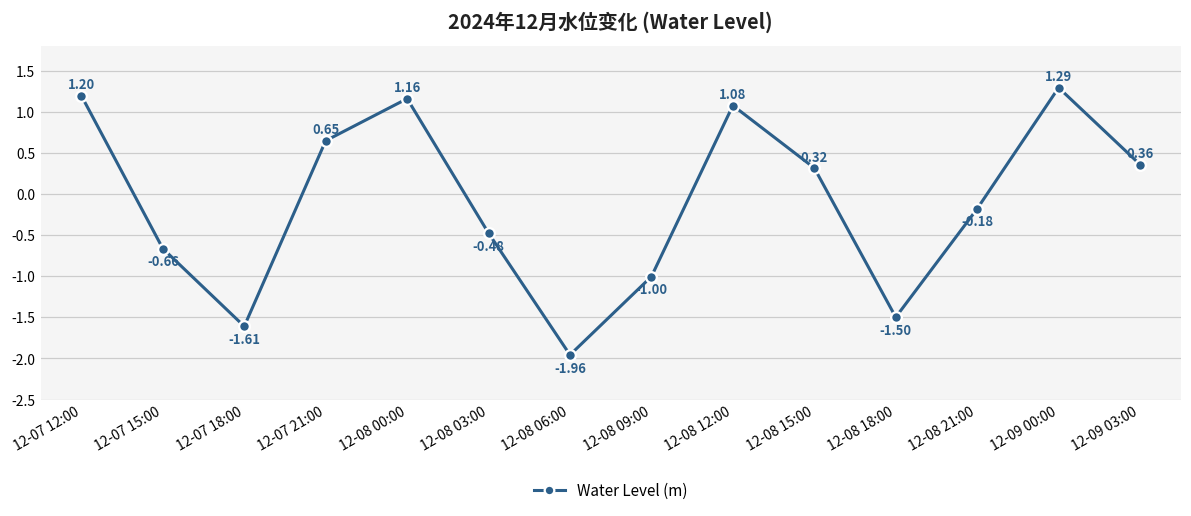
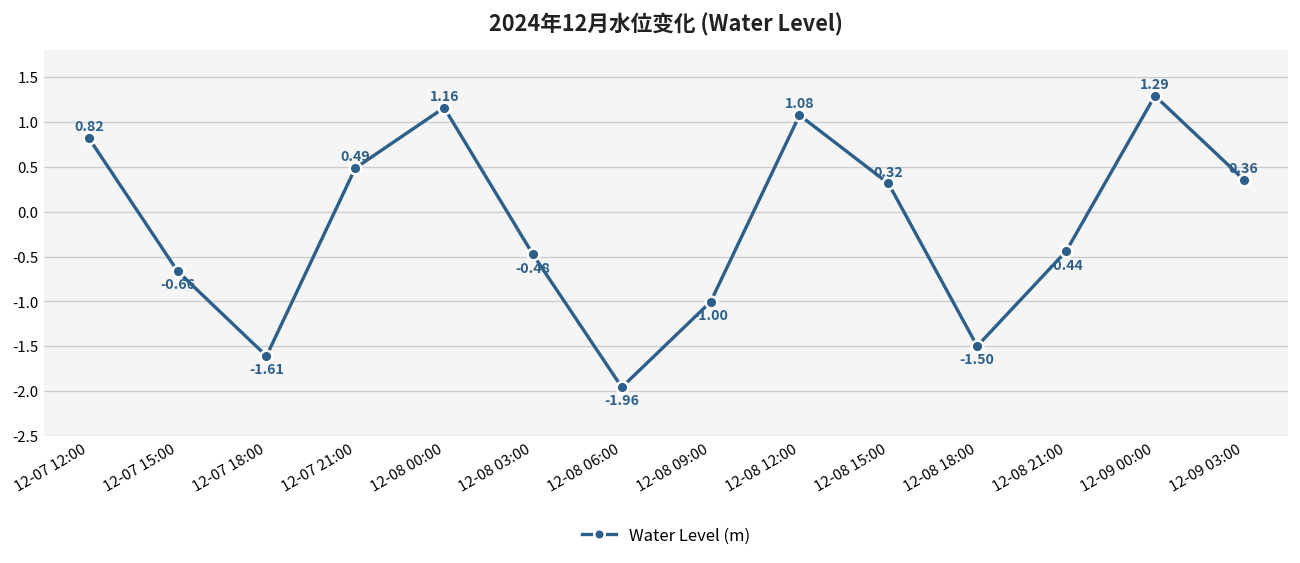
  {
-   "12-07 12:00": 1.20,
+   "12-07 12:00": 0.82,
    "12-07 15:00": -0.66,
    "12-07 18:00": -1.61,
-   "12-07 21:00": 0.65,
+   "12-07 21:00": 0.49,
    "12-08 00:00": 1.16,
    "12-08 03:00": -0.48,
    "12-08 06:00": -1.96,
    "12-08 09:00": -1.00,
    "12-08 12:00": 1.08,
    "12-08 15:00": 0.32,
    "12-08 18:00": -1.50,
-   "12-08 21:00": -0.18,
+   "12-08 21:00": -0.44,
    "12-09 00:00": 1.29,
    "12-09 03:00": 0.36
  }
